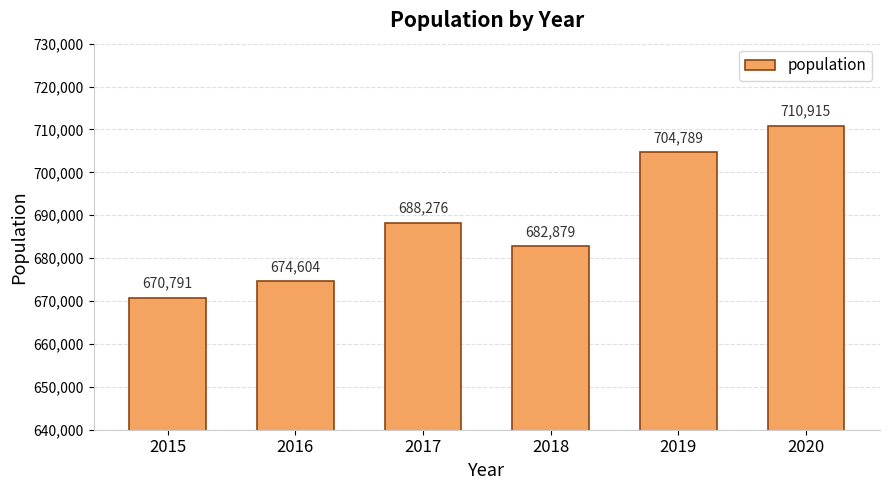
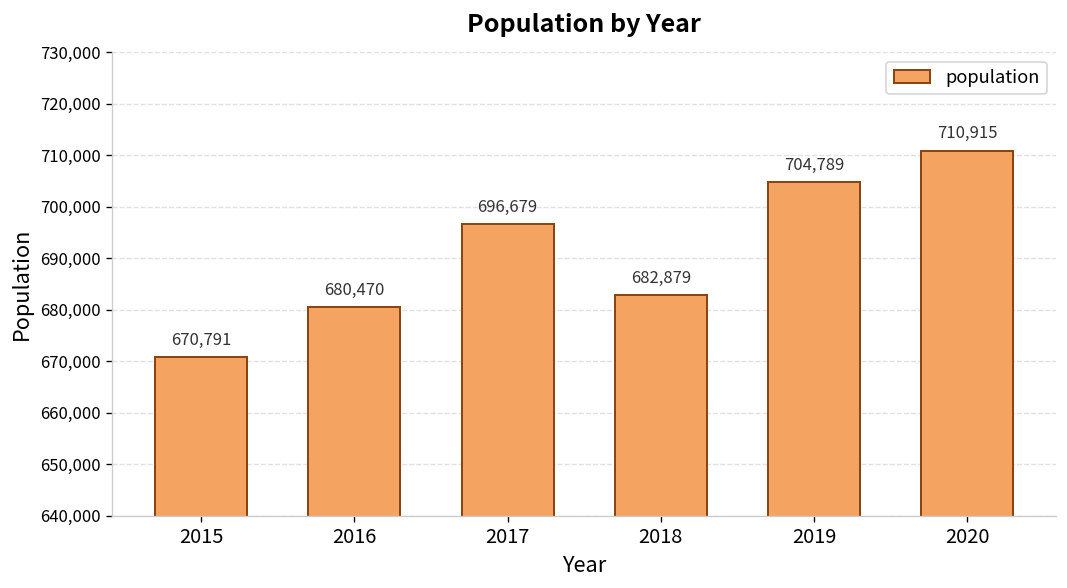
  {
    "2015": "670,791",
-   "2016": "674,604",
-   "2017": "688,276",
+   "2016": "680,470",
+   "2017": "696,679",
    "2018": "682,879",
    "2019": "704,789",
    "2020": "710,915"
  }
